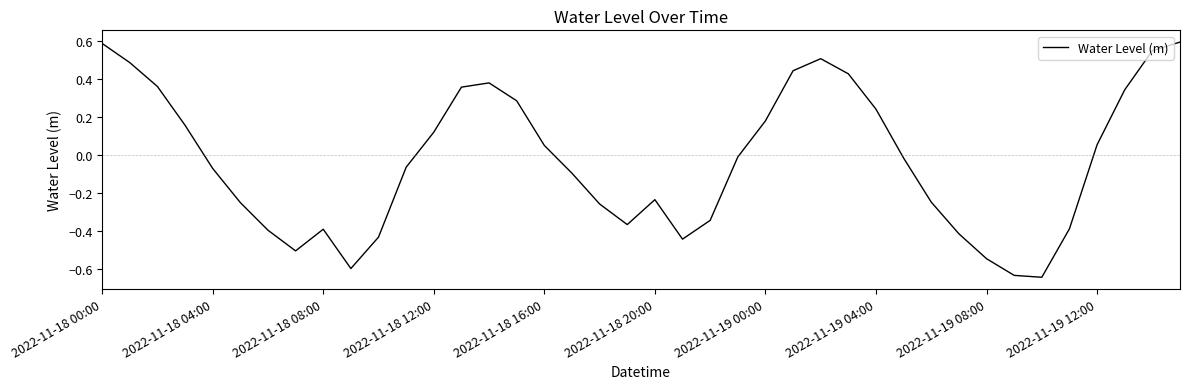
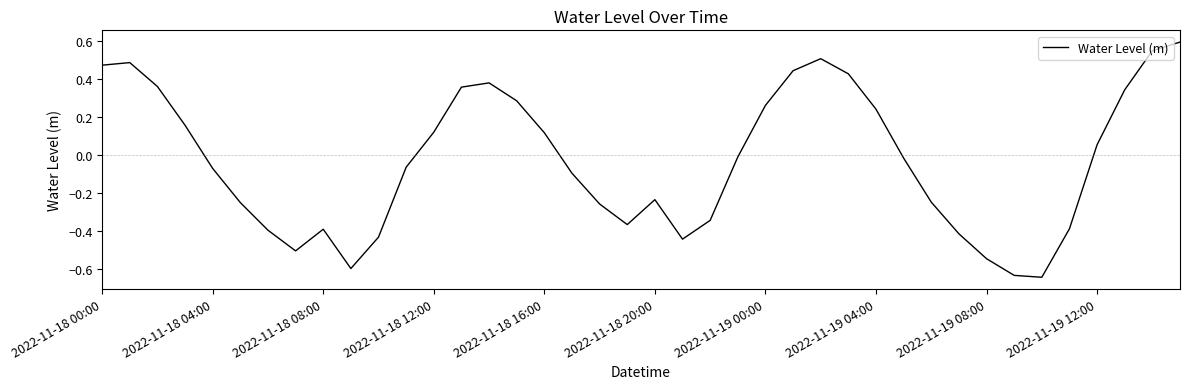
  {
-   "2022-11-18 00:00": 0.59,
+   "2022-11-18 00:00": 0.47,
    "2022-11-18 04:00": -0.07,
    "2022-11-18 08:00": -0.39,
    "2022-11-18 12:00": 0.12,
-   "2022-11-18 16:00": 0.05,
+   "2022-11-18 16:00": 0.12,
    "2022-11-18 20:00": -0.24,
-   "2022-11-19 00:00": 0.18,
+   "2022-11-19 00:00": 0.26,
    "2022-11-19 04:00": 0.24,
    "2022-11-19 08:00": -0.55,
    "2022-11-19 12:00": 0.05
  }
